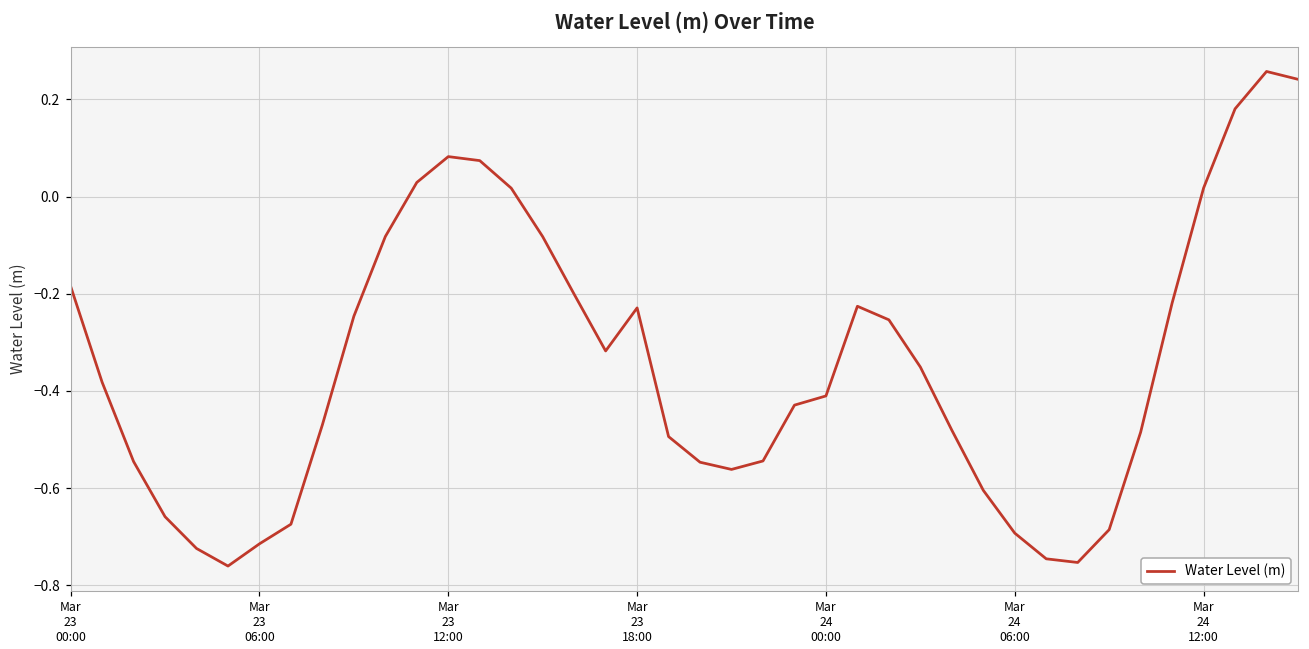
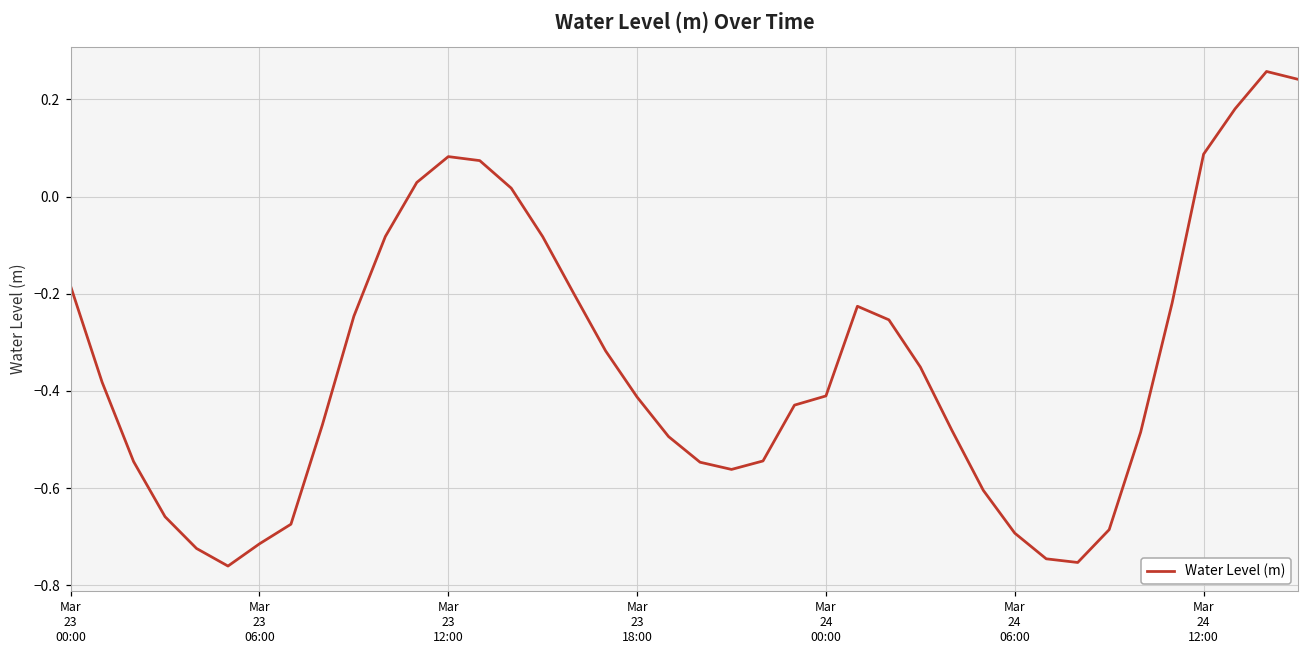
  {
    "Mar 23 00:00": -0.18,
    "Mar 23 06:00": -0.71,
    "Mar 23 12:00": 0.08,
-   "Mar 23 18:00": -0.23,
+   "Mar 23 18:00": -0.41,
    "Mar 24 00:00": -0.41,
    "Mar 24 06:00": -0.69,
-   "Mar 24 12:00": 0.02
+   "Mar 24 12:00": 0.09
  }
